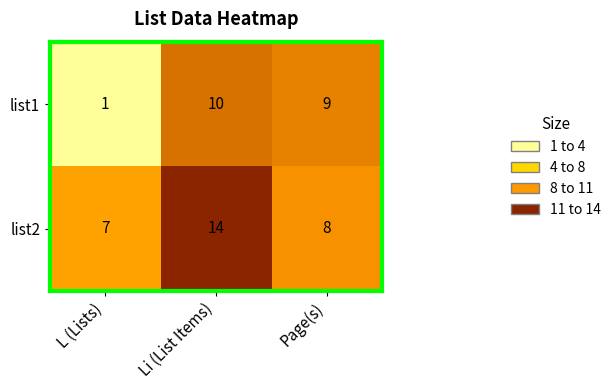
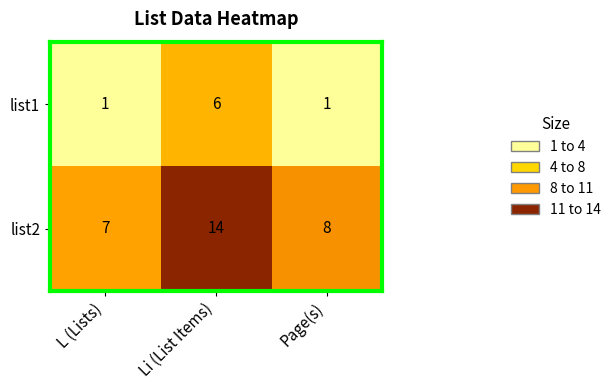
  {
    "list1": {
      "L (Lists)": 1,
-     "Li (List Items)": 10,
-     "Page(s)": 9
+     "Li (List Items)": 6,
+     "Page(s)": 1
    },
    "list2": {
      "L (Lists)": 7,
      "Li (List Items)": 14,
      "Page(s)": 8
    }
  }
